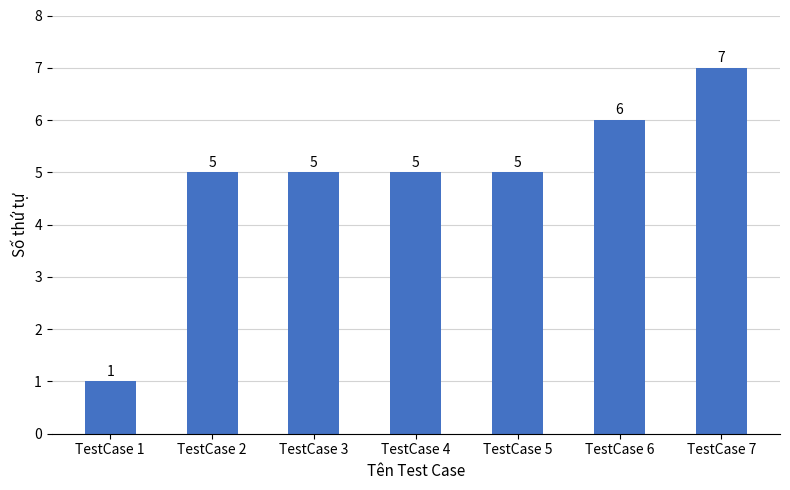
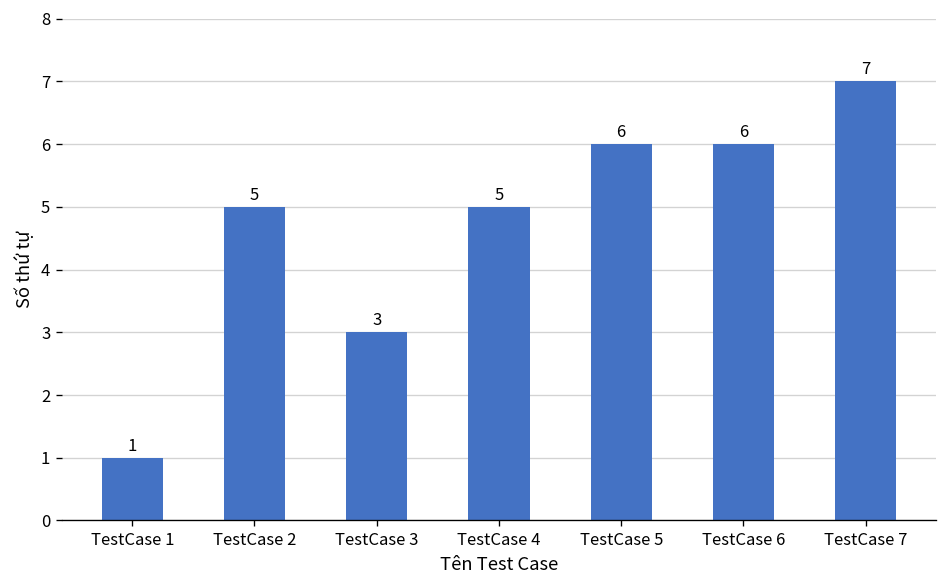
  {
    "TestCase 1": 1,
    "TestCase 2": 5,
-   "TestCase 3": 5,
+   "TestCase 3": 3,
    "TestCase 4": 5,
-   "TestCase 5": 5,
+   "TestCase 5": 6,
    "TestCase 6": 6,
    "TestCase 7": 7
  }
